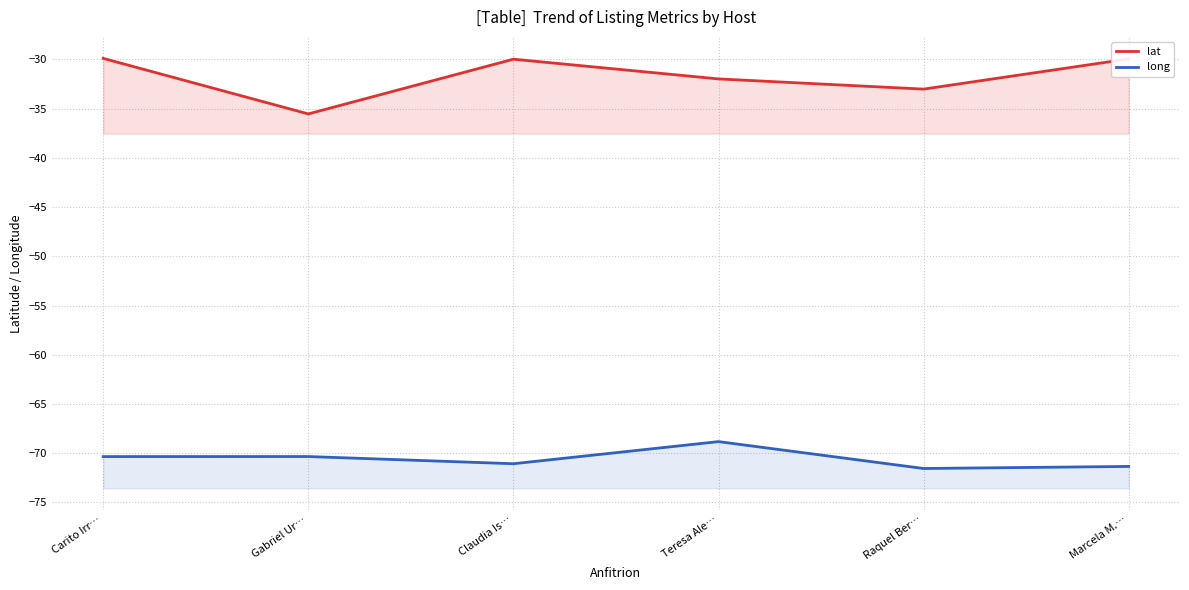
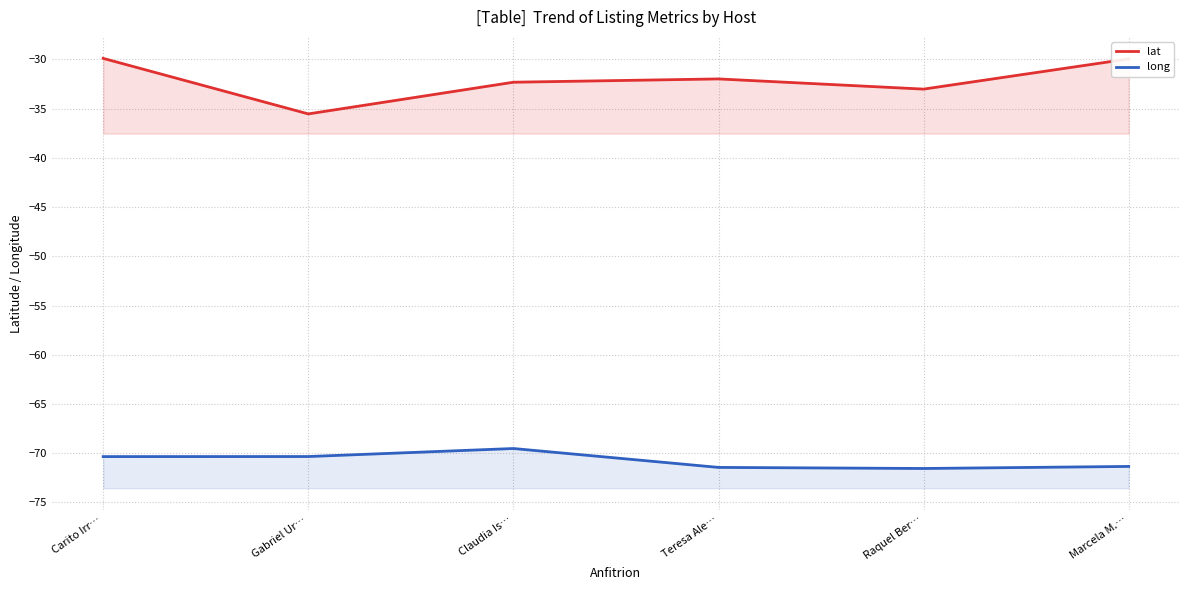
  {
    "lat": {
      "Carito Irr…": -30,
      "Gabriel Ur…": -36,
-     "Claudia Is…": -30,
+     "Claudia Is…": -32,
      "Teresa Ale…": -32,
      "Raquel Ber…": -33
    },
    "long": {
      "Carito Irr…": -70,
      "Gabriel Ur…": -70,
-     "Claudia Is…": -71,
-     "Teresa Ale…": -69,
+     "Claudia Is…": -70,
+     "Teresa Ale…": -71,
      "Raquel Ber…": -72,
      "Marcela M.…": -71
    }
  }
